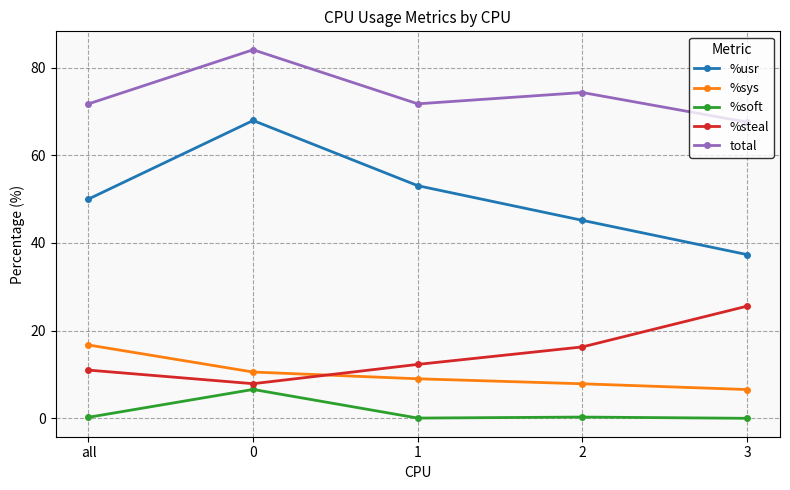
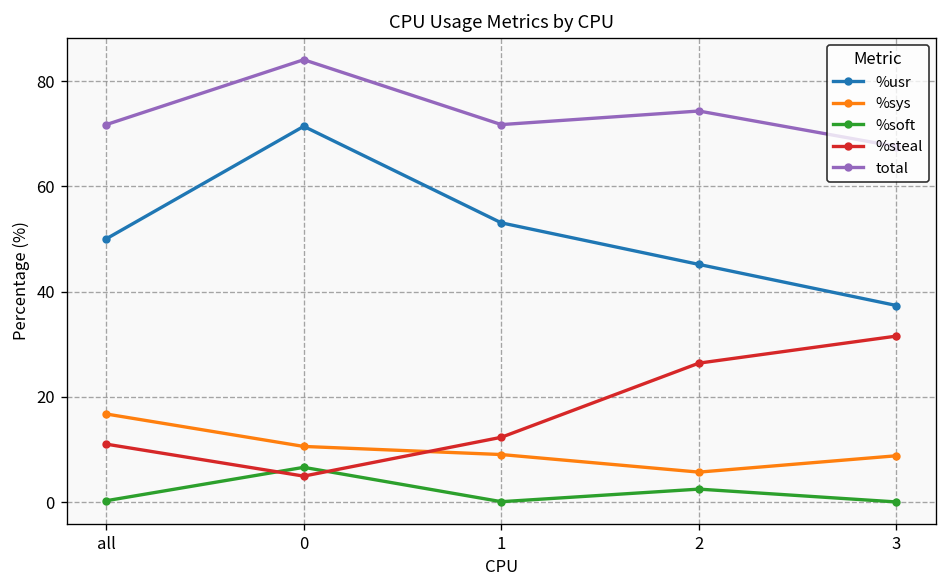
  {
    "%usr": {
      "all": 50,
-     "0": 68,
+     "0": 71,
      "1": 53,
      "2": 45,
      "3": 37
    },
    "%sys": {
      "all": 17,
      "0": 11,
      "1": 9,
-     "2": 8,
-     "3": 7
+     "2": 6,
+     "3": 9
    },
    "%soft": {
      "all": 0,
      "0": 7,
      "1": 0,
-     "2": 0,
+     "2": 2,
      "3": 0
    },
    "%steal": {
      "all": 11,
-     "0": 8,
+     "0": 5,
      "1": 12,
-     "2": 16,
-     "3": 26
+     "2": 26,
+     "3": 32
    },
    "total": {
      "all": 72,
      "0": 84,
      "1": 72,
      "2": 74
    }
  }
